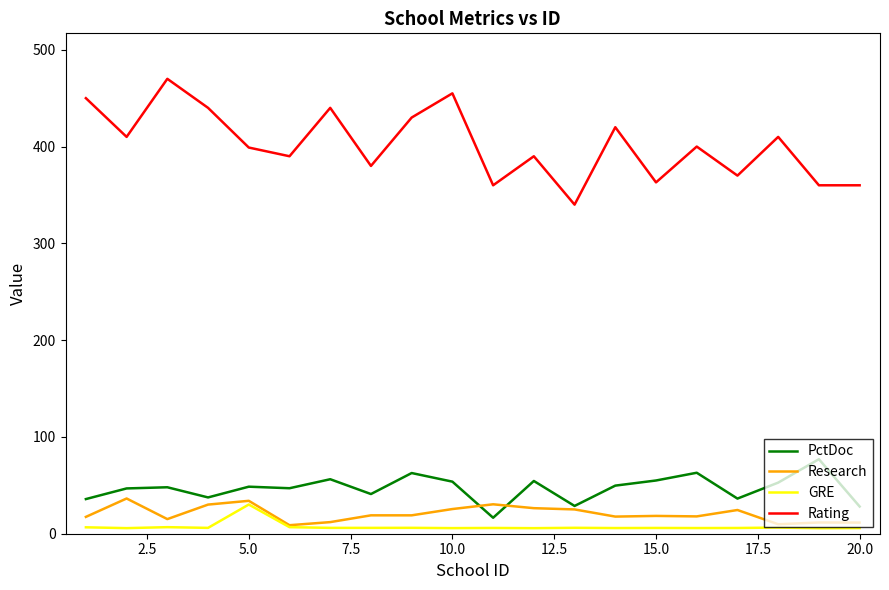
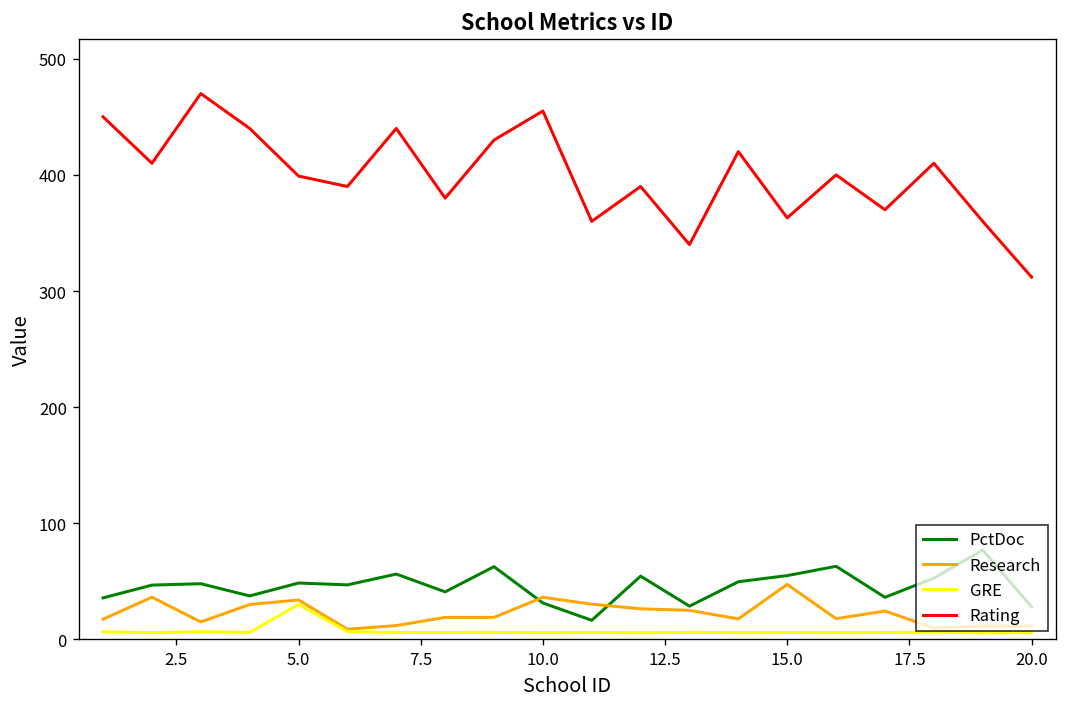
  {
    "PctDoc": {
      "5.0": 50,
-     "10.0": 50,
+     "10.0": 30,
      "15.0": 60
    },
    "Research": {
      "5.0": 30,
-     "10.0": 30,
-     "15.0": 20
+     "10.0": 40,
+     "15.0": 50
    },
    "GRE": {
      "5.0": 30,
      "10.0": 10,
      "15.0": 10,
      "20.0": 10
    },
    "Rating": {
      "5.0": 400,
      "10.0": 460,
      "15.0": 360,
-     "20.0": 360
+     "20.0": 310
    }
  }
